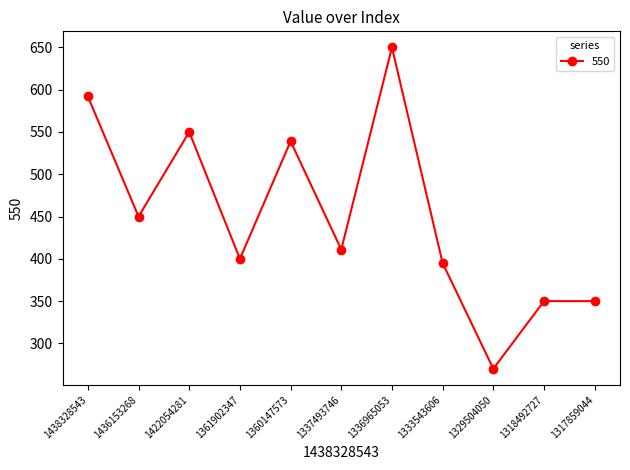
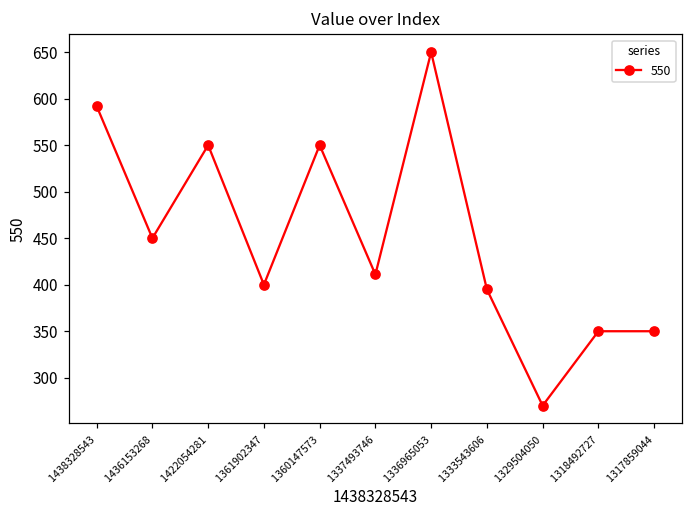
  {
    "1438328543": 590,
    "1436153268": 450,
    "1422054281": 550,
    "1361902347": 400,
-   "1360147573": 540,
+   "1360147573": 550,
    "1337493746": 410,
    "1336965053": 650,
    "1333543606": 400,
    "1329504050": 270,
    "1318492727": 350,
    "1317859044": 350
  }
